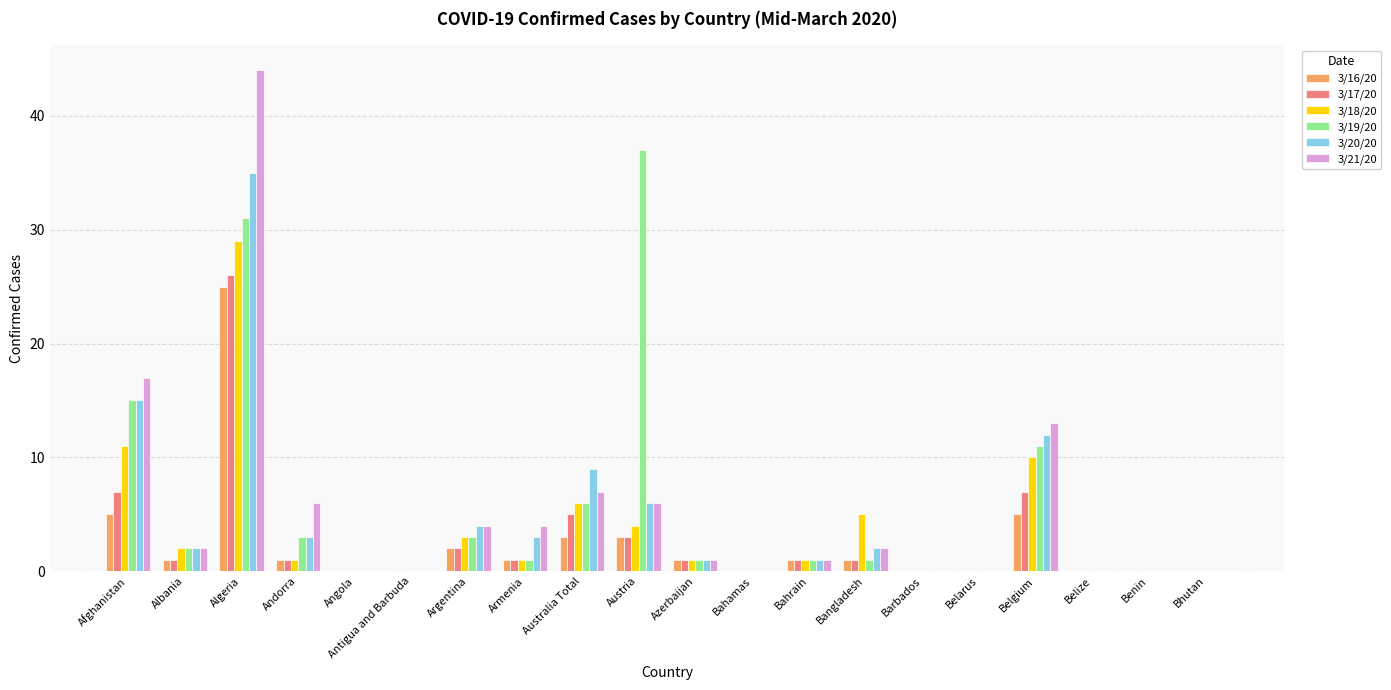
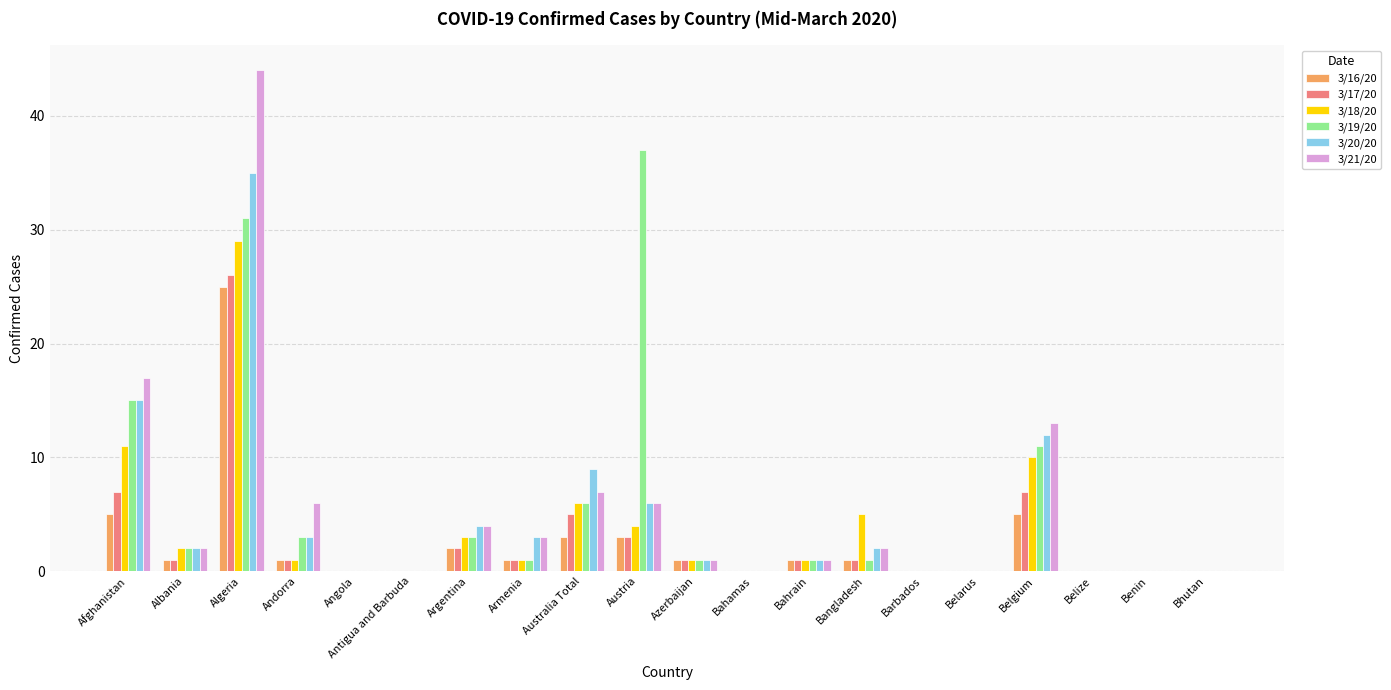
  {
    "3/18/20": {
      "Afghanistan": 11,
      "Albania": 2,
      "Algeria": 29,
      "Andorra": 1,
      "Angola": 0,
      "Antigua and Barbuda": 0,
      "Argentina": 3,
      "Armenia": 1,
      "Australia Total": 6,
      "Austria": 4,
      "Azerbaijan": 1,
      "Bahamas": 0,
      "Bahrain": 1,
      "Bangladesh": 5,
      "Barbados": 0,
      "Belarus": 0,
      "Belgium": 10,
      "Belize": 0,
      "Benin": 0,
      "Bhutan": 0
    },
    "3/19/20": {
      "Afghanistan": 15,
      "Albania": 2,
      "Algeria": 31,
      "Andorra": 3,
      "Angola": 0,
      "Antigua and Barbuda": 0,
      "Argentina": 3,
      "Armenia": 1,
      "Australia Total": 6,
      "Austria": 37,
      "Azerbaijan": 1,
      "Bahamas": 0,
      "Bahrain": 1,
      "Bangladesh": 1,
      "Barbados": 0,
      "Belarus": 0,
      "Belgium": 11,
      "Belize": 0,
      "Benin": 0,
      "Bhutan": 0
    },
    "3/20/20": {
      "Afghanistan": 15,
      "Albania": 2,
      "Algeria": 35,
      "Andorra": 3,
      "Angola": 0,
      "Antigua and Barbuda": 0,
      "Argentina": 4,
      "Armenia": 3,
      "Australia Total": 9,
      "Austria": 6,
      "Azerbaijan": 1,
      "Bahamas": 0,
      "Bahrain": 1,
      "Bangladesh": 2,
      "Barbados": 0,
      "Belarus": 0,
      "Belgium": 12,
      "Belize": 0,
      "Benin": 0,
      "Bhutan": 0
    },
    "3/21/20": {
      "Afghanistan": 17,
      "Albania": 2,
      "Algeria": 44,
      "Andorra": 6,
      "Angola": 0,
      "Antigua and Barbuda": 0,
      "Argentina": 4,
-     "Armenia": 4,
+     "Armenia": 3,
      "Australia Total": 7,
      "Austria": 6,
      "Azerbaijan": 1,
      "Bahamas": 0,
      "Bahrain": 1,
      "Bangladesh": 2,
      "Barbados": 0,
      "Belarus": 0,
      "Belgium": 13,
      "Belize": 0,
      "Benin": 0,
      "Bhutan": 0
    }
  }
